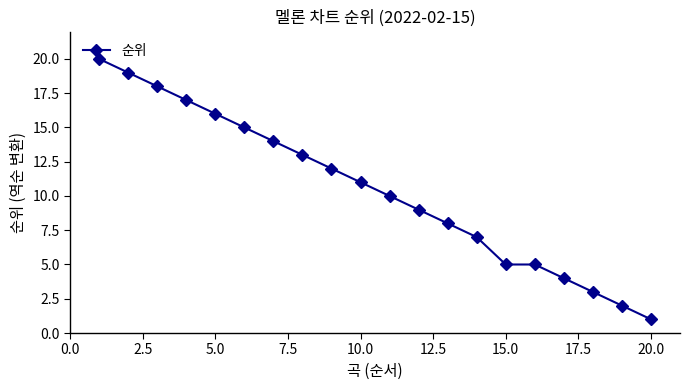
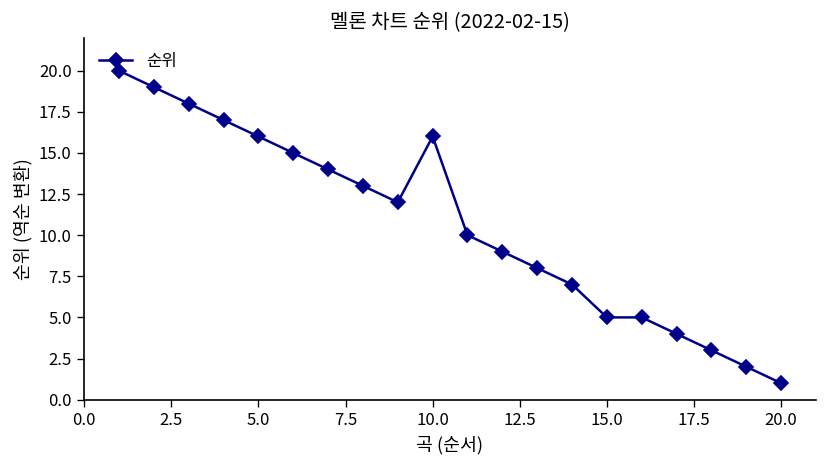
  {
    "5.0": 16.0,
-   "10.0": 11.0,
+   "10.0": 16.0,
    "15.0": 5.0,
    "20.0": 1.0
  }
